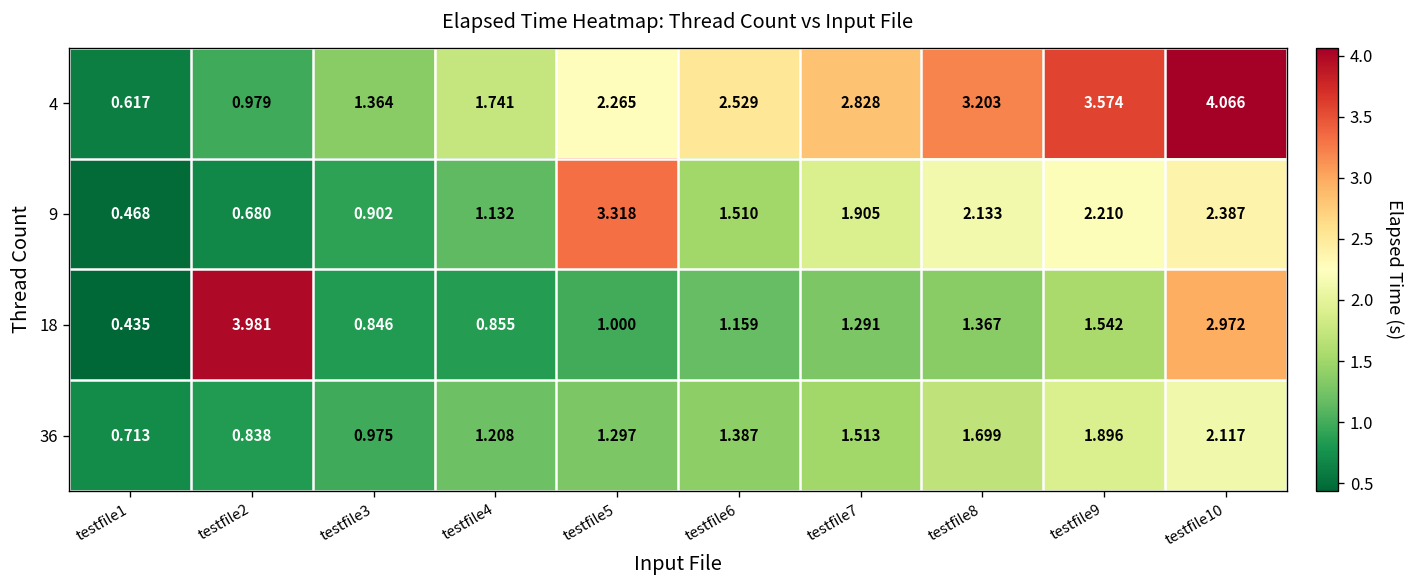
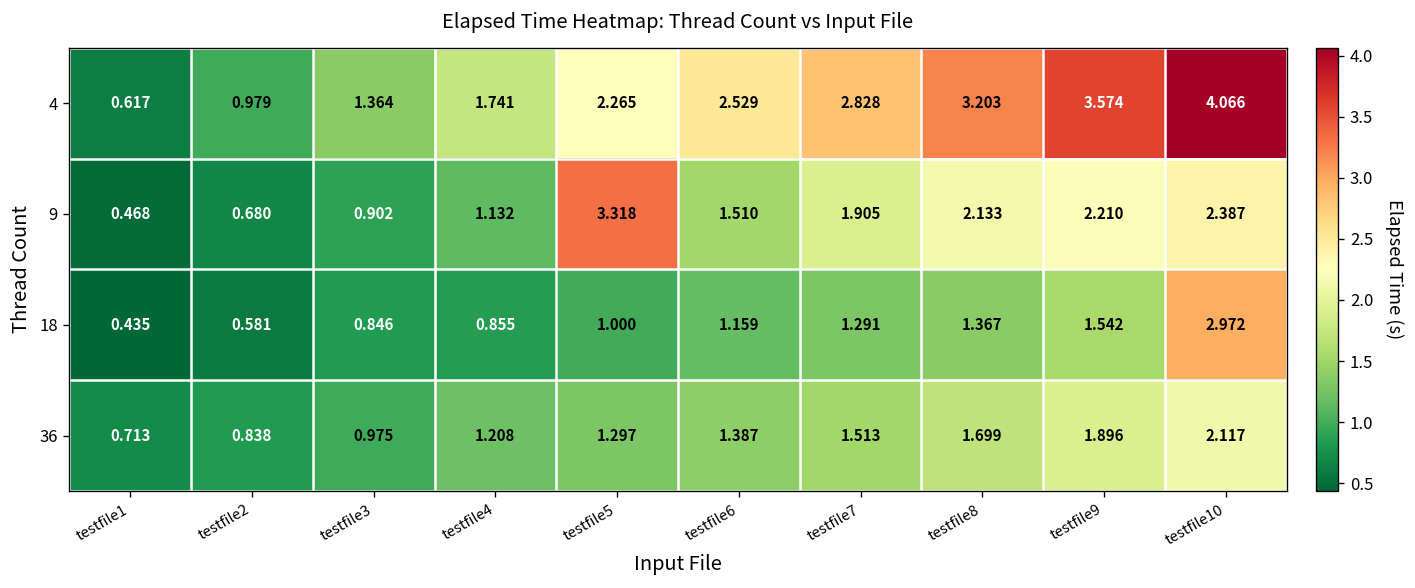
  {
    "4": {
      "testfile1": 0.617,
      "testfile2": 0.979,
      "testfile3": 1.364,
      "testfile4": 1.741,
      "testfile5": 2.265,
      "testfile6": 2.529,
      "testfile7": 2.828,
      "testfile8": 3.203,
      "testfile9": 3.574,
      "testfile10": 4.066
    },
    "9": {
      "testfile1": 0.468,
      "testfile2": 0.680,
      "testfile3": 0.902,
      "testfile4": 1.132,
      "testfile5": 3.318,
      "testfile6": 1.510,
      "testfile7": 1.905,
      "testfile8": 2.133,
      "testfile9": 2.210,
      "testfile10": 2.387
    },
    "18": {
      "testfile1": 0.435,
-     "testfile2": 3.981,
+     "testfile2": 0.581,
      "testfile3": 0.846,
      "testfile4": 0.855,
      "testfile5": 1.000,
      "testfile6": 1.159,
      "testfile7": 1.291,
      "testfile8": 1.367,
      "testfile9": 1.542,
      "testfile10": 2.972
    },
    "36": {
      "testfile1": 0.713,
      "testfile2": 0.838,
      "testfile3": 0.975,
      "testfile4": 1.208,
      "testfile5": 1.297,
      "testfile6": 1.387,
      "testfile7": 1.513,
      "testfile8": 1.699,
      "testfile9": 1.896,
      "testfile10": 2.117
    }
  }
